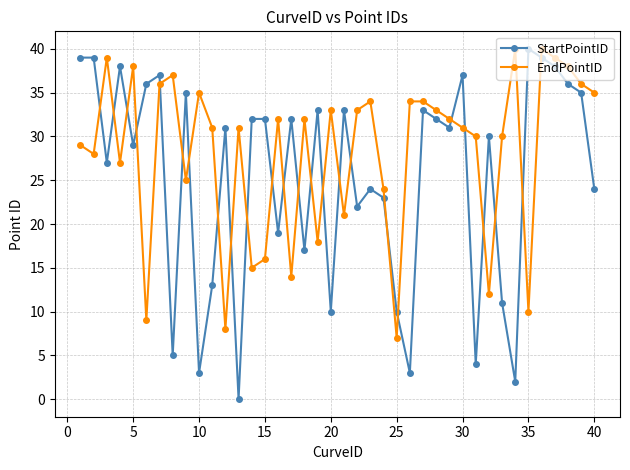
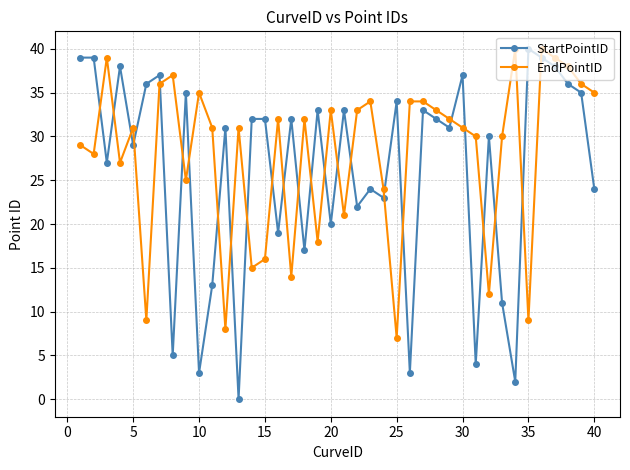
  {
    "StartPointID": {
      "5": 29,
      "10": 3,
      "15": 32,
-     "20": 10,
-     "25": 10,
+     "20": 20,
+     "25": 34,
      "30": 37,
      "40": 24
    },
    "EndPointID": {
-     "5": 38,
+     "5": 31,
      "10": 35,
      "15": 16,
      "20": 33,
      "25": 7,
      "30": 31,
-     "35": 10,
+     "35": 9,
      "40": 35
    }
  }
